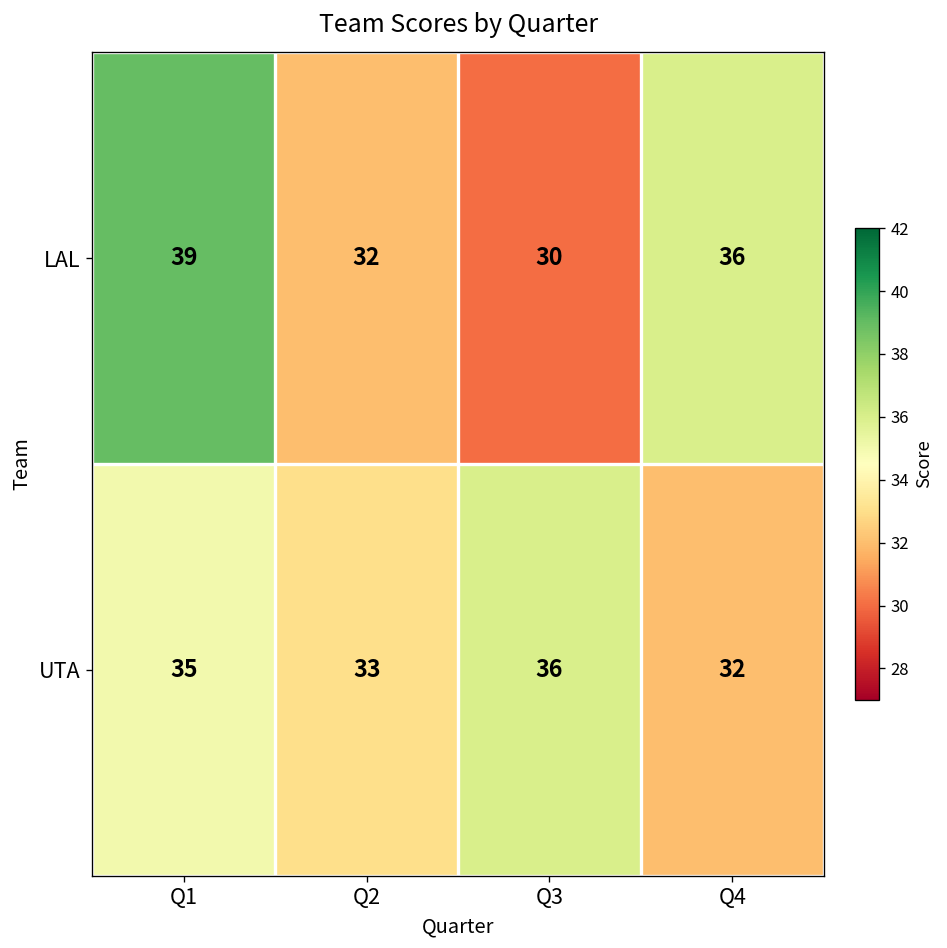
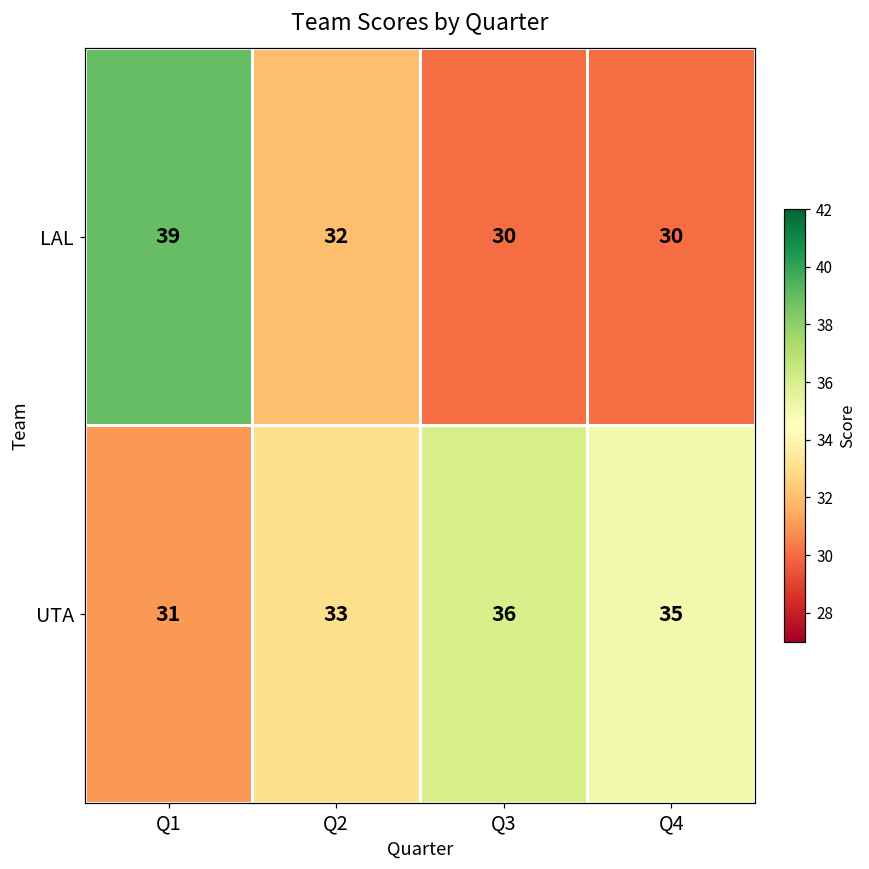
  {
    "LAL": {
      "Q1": 39,
      "Q2": 32,
      "Q3": 30,
-     "Q4": 36
+     "Q4": 30
    },
    "UTA": {
-     "Q1": 35,
+     "Q1": 31,
      "Q2": 33,
      "Q3": 36,
-     "Q4": 32
+     "Q4": 35
    }
  }
